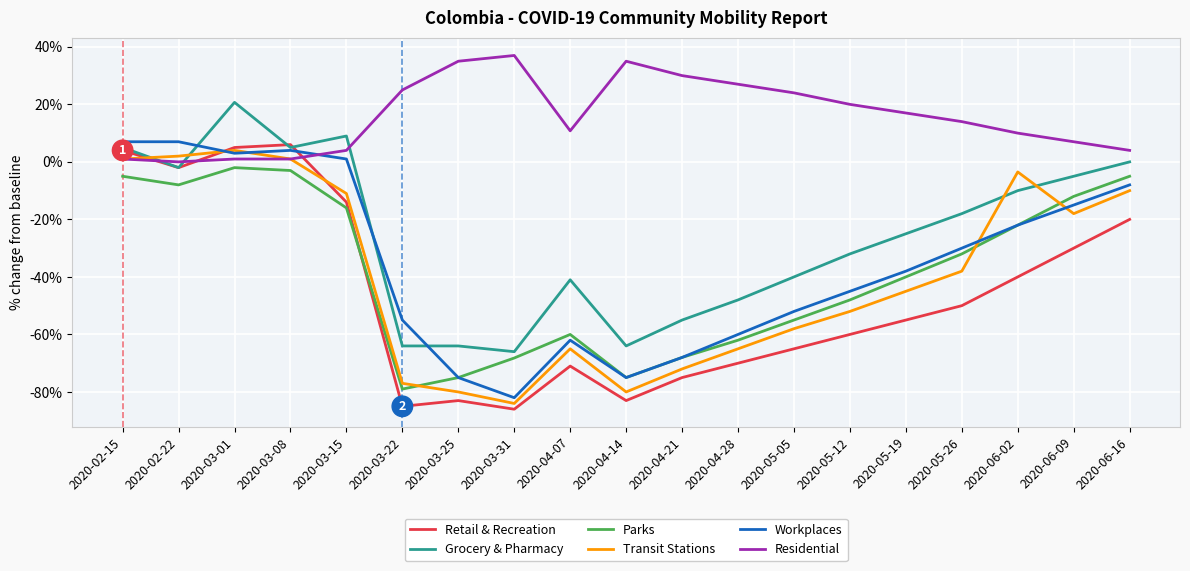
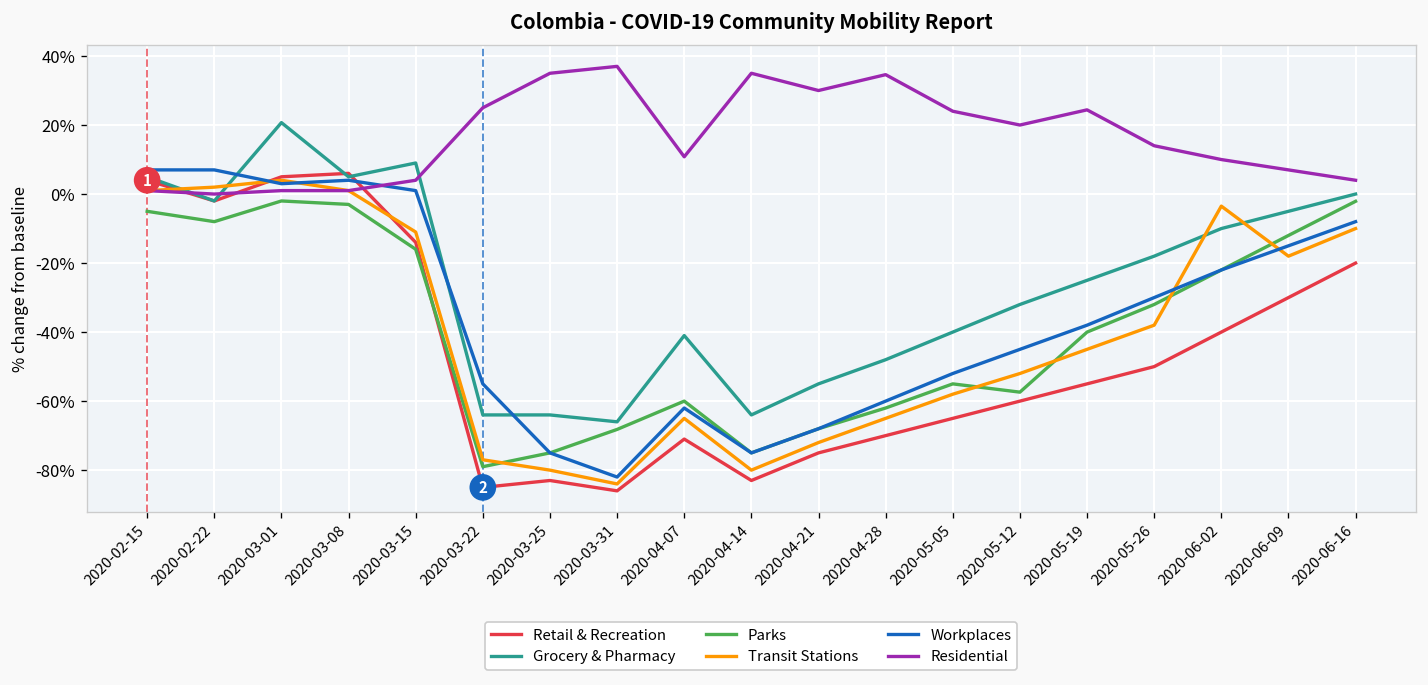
  {
    "Retail & Recreation": {
      "2020-03-01": "5%",
      "2020-03-08": "6%",
      "2020-03-15": "-14%",
      "2020-03-25": "-83%",
      "2020-03-31": "-86%",
      "2020-04-07": "-71%",
      "2020-04-14": "-83%",
      "2020-04-21": "-75%",
      "2020-04-28": "-70%",
      "2020-05-05": "-65%",
      "2020-05-12": "-60%",
      "2020-05-19": "-55%",
      "2020-05-26": "-50%",
      "2020-06-02": "-40%",
      "2020-06-09": "-30%",
      "2020-06-16": "-20%"
    },
    "Grocery & Pharmacy": {
      "2020-03-01": "21%",
      "2020-03-08": "5%",
      "2020-03-15": "9%",
      "2020-03-22": "-64%",
      "2020-03-25": "-64%",
      "2020-03-31": "-66%",
      "2020-04-07": "-41%",
      "2020-04-14": "-64%",
      "2020-04-21": "-55%",
      "2020-04-28": "-48%",
      "2020-05-05": "-40%",
      "2020-05-12": "-32%",
      "2020-05-19": "-25%",
      "2020-05-26": "-18%",
      "2020-06-02": "-10%",
      "2020-06-09": "-5%",
      "2020-06-16": "0%"
    },
    "Parks": {
      "2020-02-15": "-5%",
      "2020-02-22": "-8%",
      "2020-03-01": "-2%",
      "2020-03-08": "-3%",
      "2020-03-15": "-16%",
      "2020-03-22": "-79%",
      "2020-03-31": "-68%",
      "2020-04-07": "-60%",
      "2020-04-28": "-62%",
      "2020-05-05": "-55%",
-     "2020-05-12": "-48%",
+     "2020-05-12": "-57%",
      "2020-05-19": "-40%",
      "2020-05-26": "-32%",
      "2020-06-09": "-12%",
-     "2020-06-16": "-5%"
+     "2020-06-16": "-2%"
    },
    "Transit Stations": {
      "2020-02-22": "2%",
      "2020-03-01": "4%",
      "2020-03-15": "-11%",
      "2020-03-22": "-77%",
      "2020-03-25": "-80%",
      "2020-03-31": "-84%",
      "2020-04-07": "-65%",
      "2020-04-14": "-80%",
      "2020-04-21": "-72%",
      "2020-04-28": "-65%",
      "2020-05-05": "-58%",
      "2020-05-12": "-52%",
      "2020-05-19": "-45%",
      "2020-05-26": "-38%",
      "2020-06-02": "-4%",
      "2020-06-09": "-18%",
      "2020-06-16": "-10%"
    },
    "Workplaces": {
      "2020-02-22": "7%",
      "2020-03-01": "3%",
      "2020-03-08": "4%",
      "2020-03-15": "1%",
      "2020-03-22": "-55%",
      "2020-03-31": "-82%",
      "2020-04-07": "-62%",
      "2020-04-28": "-60%",
      "2020-05-05": "-52%",
      "2020-05-12": "-45%",
      "2020-05-19": "-38%",
      "2020-05-26": "-30%",
      "2020-06-09": "-15%",
      "2020-06-16": "-8%"
    },
    "Residential": {
      "2020-02-22": "0%",
      "2020-03-01": "1%",
      "2020-03-15": "4%",
      "2020-03-22": "25%",
      "2020-03-25": "35%",
      "2020-03-31": "37%",
      "2020-04-07": "11%",
      "2020-04-14": "35%",
      "2020-04-21": "30%",
-     "2020-04-28": "27%",
+     "2020-04-28": "35%",
      "2020-05-05": "24%",
      "2020-05-12": "20%",
-     "2020-05-19": "17%",
+     "2020-05-19": "24%",
      "2020-05-26": "14%",
      "2020-06-02": "10%",
      "2020-06-09": "7%",
      "2020-06-16": "4%"
    }
  }
